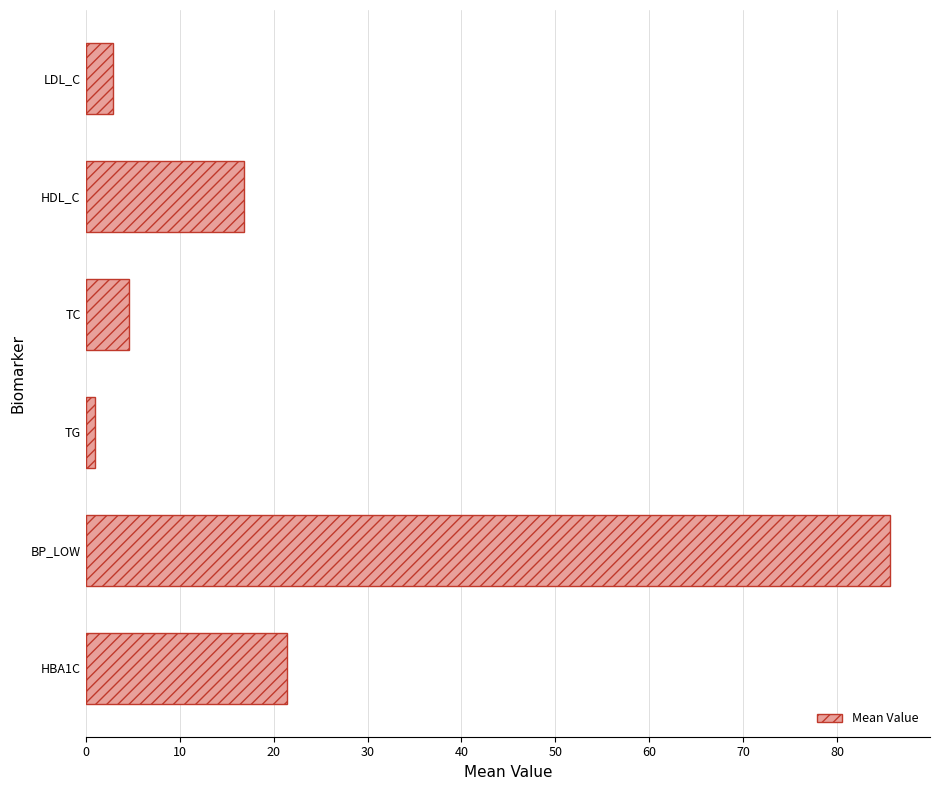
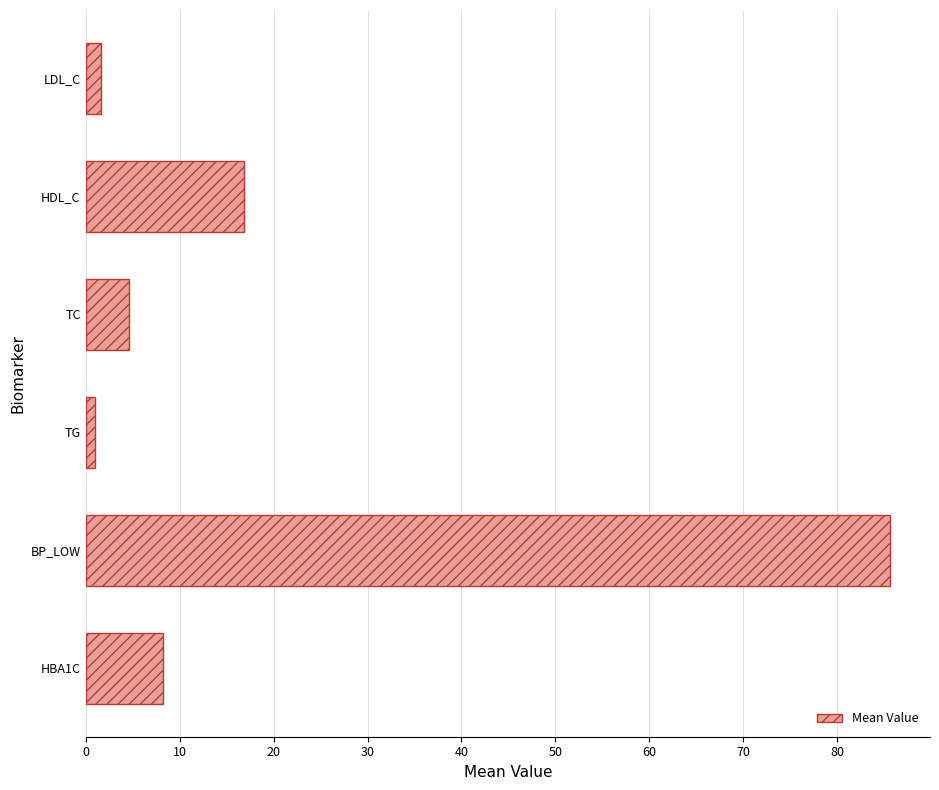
  {
-   "LDL_C": 3,
+   "LDL_C": 2,
    "HDL_C": 17,
    "TC": 5,
    "TG": 1,
    "BP_LOW": 86,
-   "HBA1C": 21
+   "HBA1C": 8
  }
